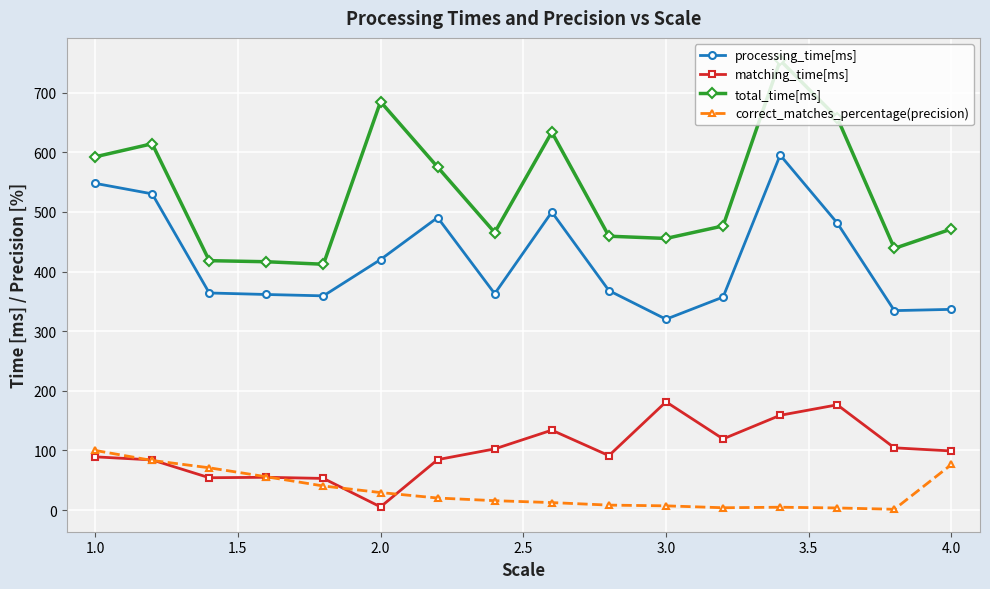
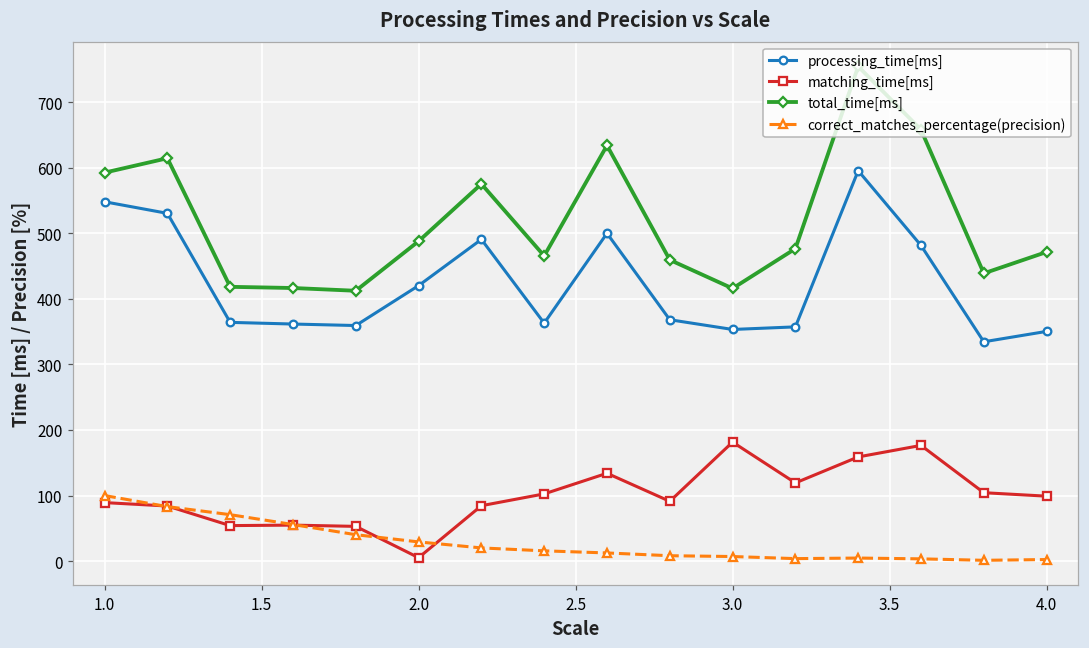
  {
    "processing_time[ms]": {
      "1.0": 550,
      "2.0": 420,
-     "3.0": 320,
-     "4.0": 340
+     "3.0": 350,
+     "4.0": 350
    },
    "matching_time[ms]": {
      "1.0": 90,
      "2.0": 10,
      "3.0": 180,
      "4.0": 100
    },
    "total_time[ms]": {
      "1.0": 590,
-     "2.0": 680,
-     "3.0": 460,
+     "2.0": 490,
+     "3.0": 420,
      "4.0": 470
    },
    "correct_matches_percentage(precision)": {
      "1.0": 100,
      "2.0": 30,
      "3.0": 10,
-     "4.0": 80
+     "4.0": 0
    }
  }
